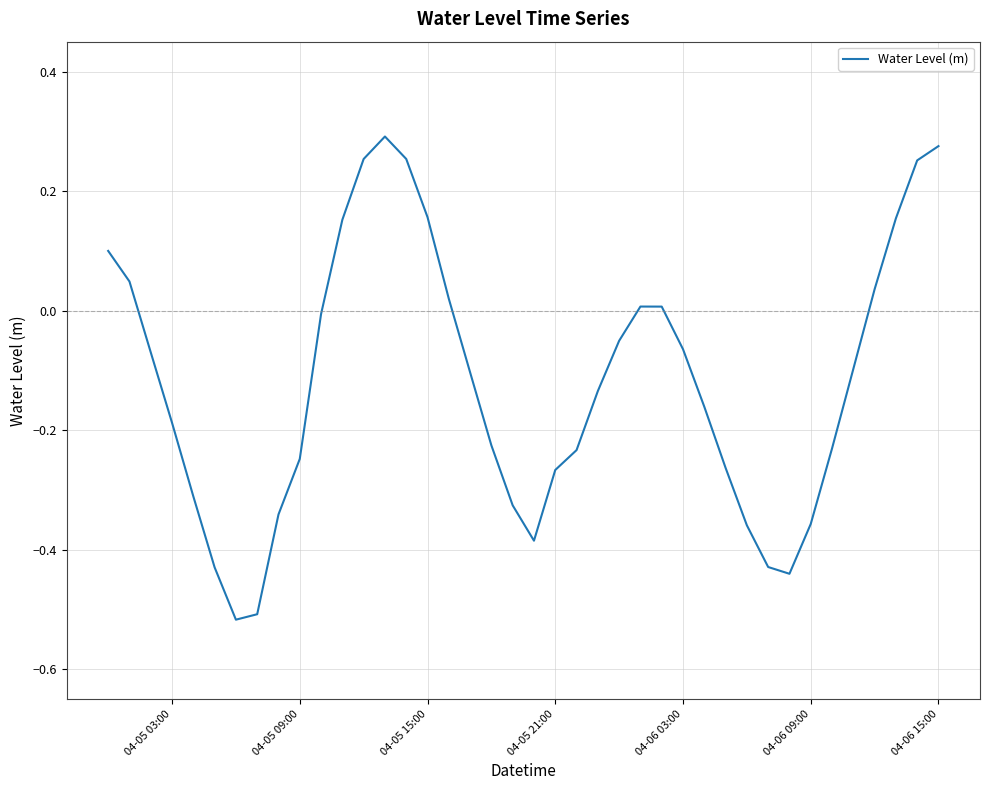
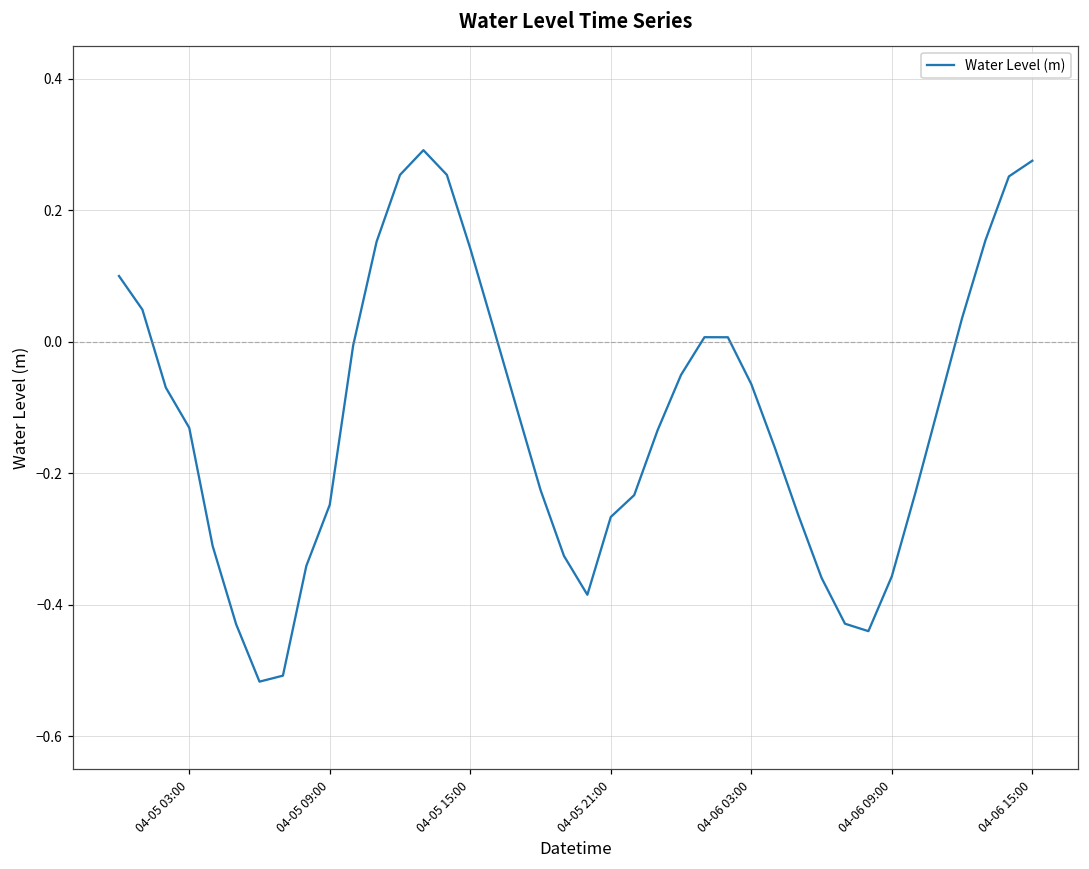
  {
-   "04-05 03:00": -0.19,
+   "04-05 03:00": -0.13,
    "04-05 09:00": -0.25,
-   "04-05 15:00": 0.16,
+   "04-05 15:00": 0.14,
    "04-05 21:00": -0.27,
    "04-06 03:00": -0.06,
    "04-06 09:00": -0.36,
    "04-06 15:00": 0.28
  }
